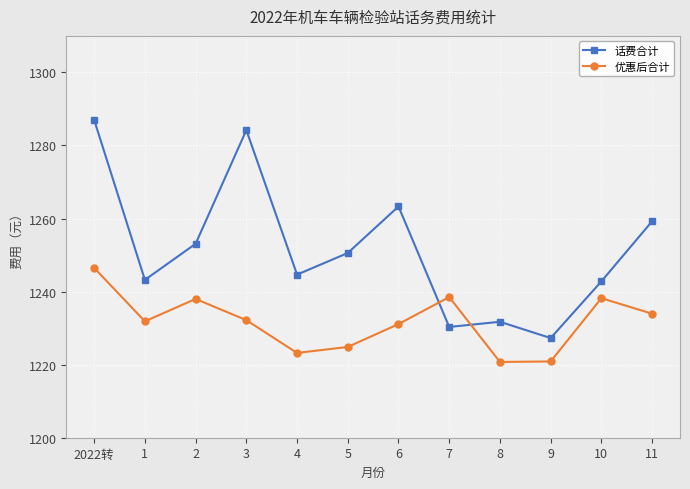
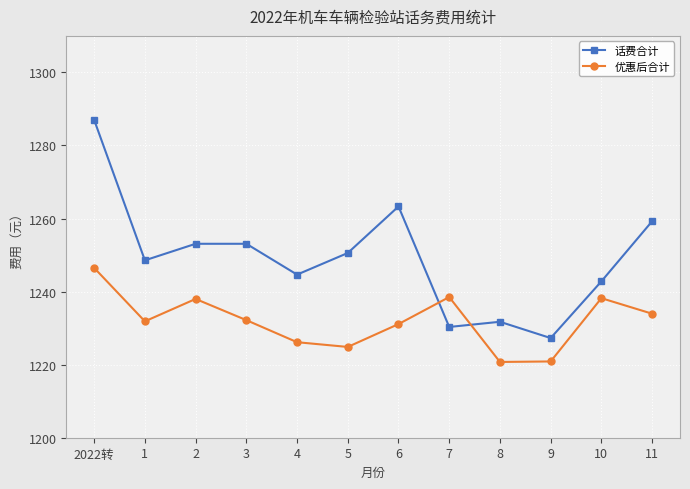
  {
    "话费合计": {
      "2022转": 1287,
-     "1": 1243,
+     "1": 1249,
      "2": 1253,
-     "3": 1284,
+     "3": 1253,
      "4": 1245,
      "5": 1251,
      "6": 1263,
      "7": 1230,
      "8": 1232,
      "9": 1227,
      "10": 1243,
      "11": 1259
    },
    "优惠后合计": {
      "2022转": 1246,
      "1": 1232,
      "2": 1238,
      "3": 1232,
-     "4": 1223,
+     "4": 1226,
      "5": 1225,
      "6": 1231,
      "7": 1239,
      "8": 1221,
      "9": 1221,
      "10": 1238,
      "11": 1234
    }
  }
